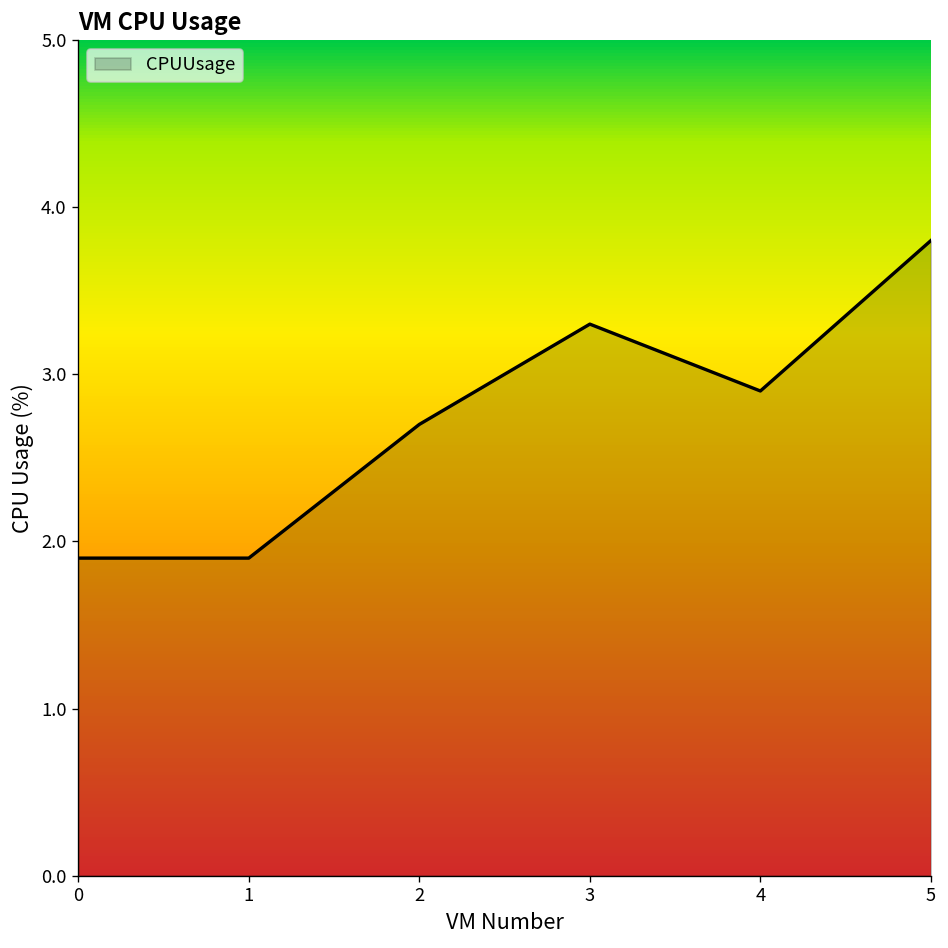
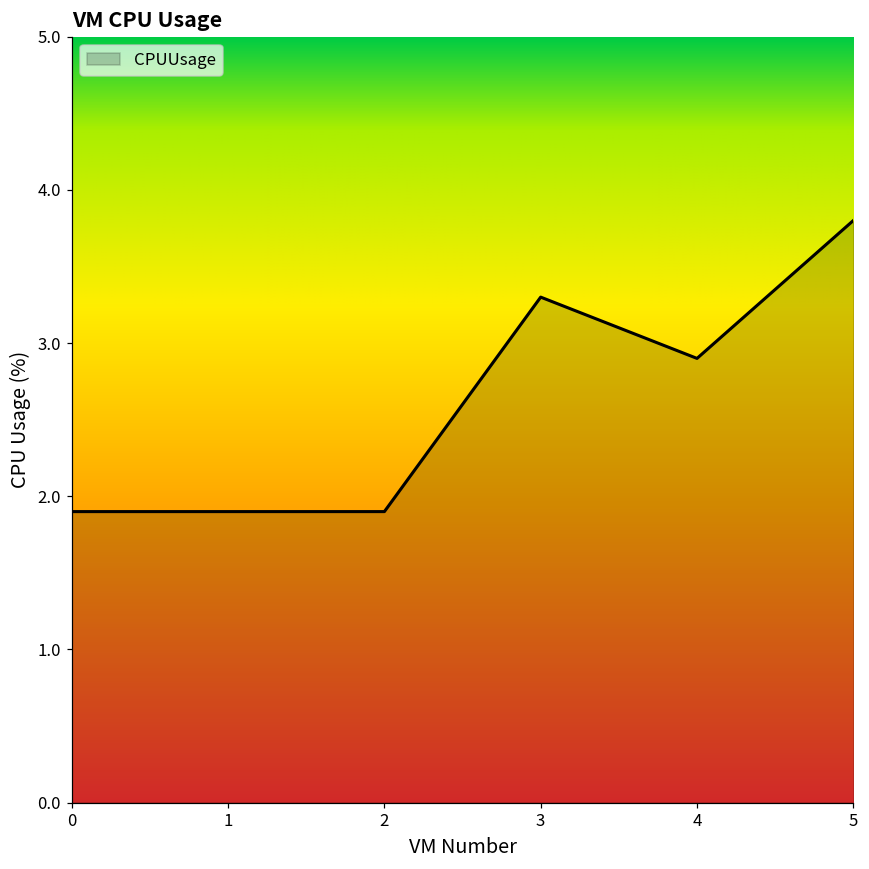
  {
    "0": 1.9,
    "1": 1.9,
-   "2": 2.7,
+   "2": 1.9,
    "3": 3.3,
    "4": 2.9,
    "5": 3.8
  }
